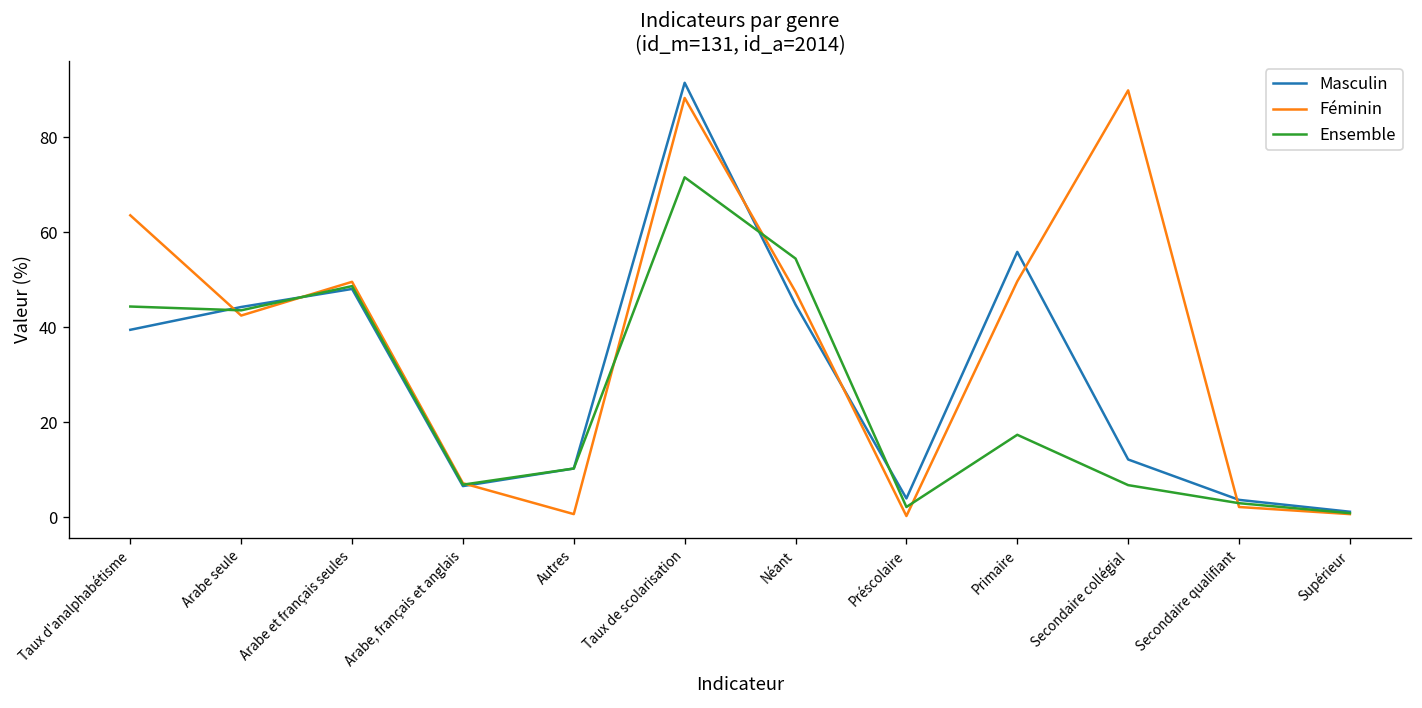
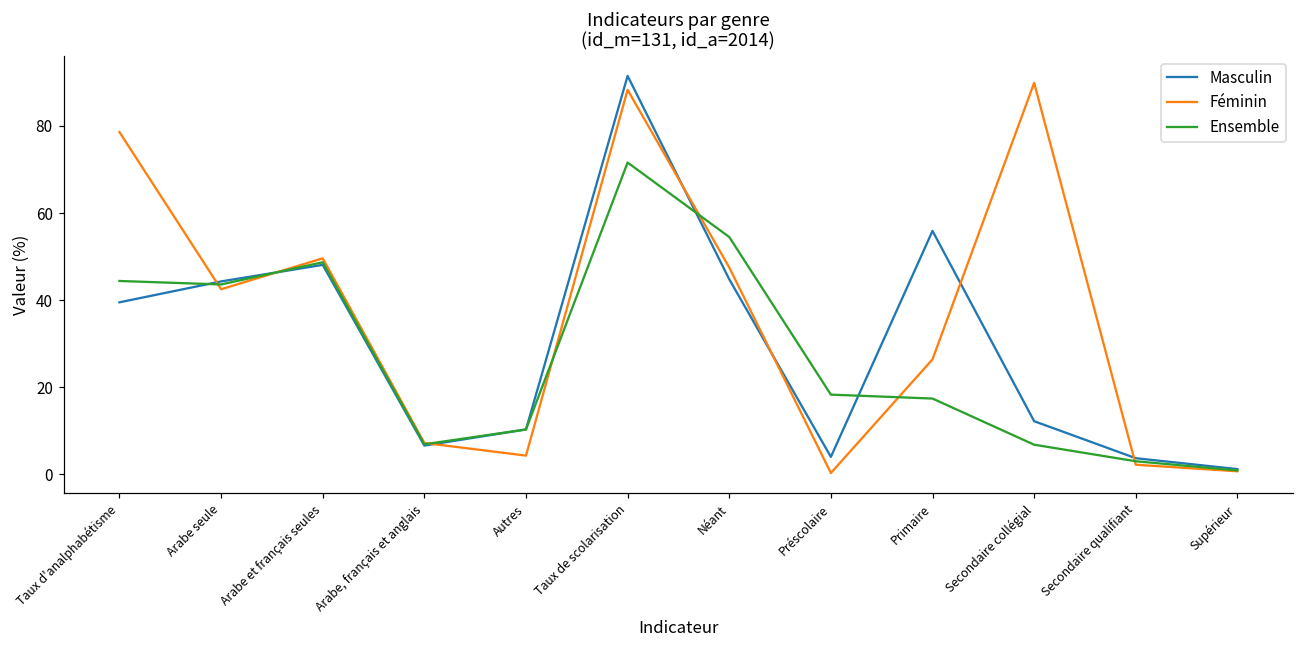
  {
    "Masculin": {
      "Taux d'analphabétisme": 40,
      "Arabe seule": 44,
      "Taux de scolarisation": 92,
      "Néant": 45,
      "Préscolaire": 4,
      "Primaire": 56,
      "Secondaire collégial": 12,
      "Secondaire qualifiant": 4
    },
    "Féminin": {
-     "Taux d'analphabétisme": 64,
+     "Taux d'analphabétisme": 79,
      "Arabe seule": 43,
      "Arabe et français seules": 50,
-     "Autres": 1,
+     "Autres": 4,
      "Taux de scolarisation": 88,
      "Néant": 48,
      "Préscolaire": 0,
-     "Primaire": 50,
+     "Primaire": 26,
      "Secondaire collégial": 90,
      "Secondaire qualifiant": 2
    },
    "Ensemble": {
      "Taux d'analphabétisme": 44,
      "Arabe seule": 44,
      "Taux de scolarisation": 72,
      "Néant": 55,
-     "Préscolaire": 2,
+     "Préscolaire": 18,
      "Primaire": 17,
      "Secondaire collégial": 7,
      "Secondaire qualifiant": 3
    }
  }
